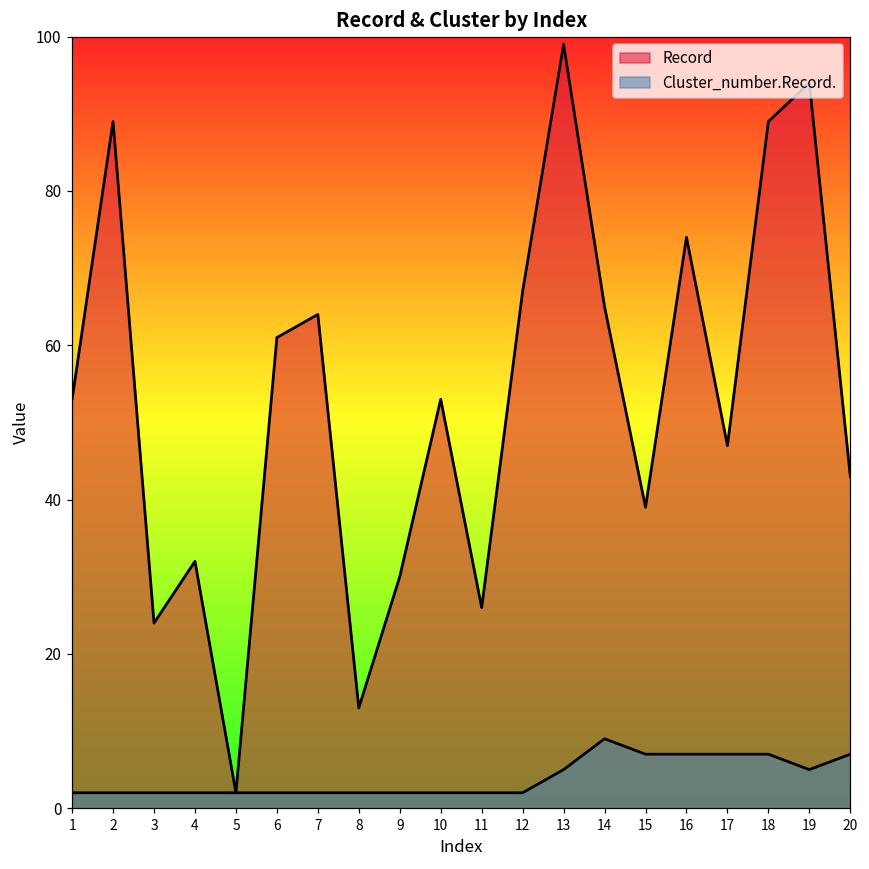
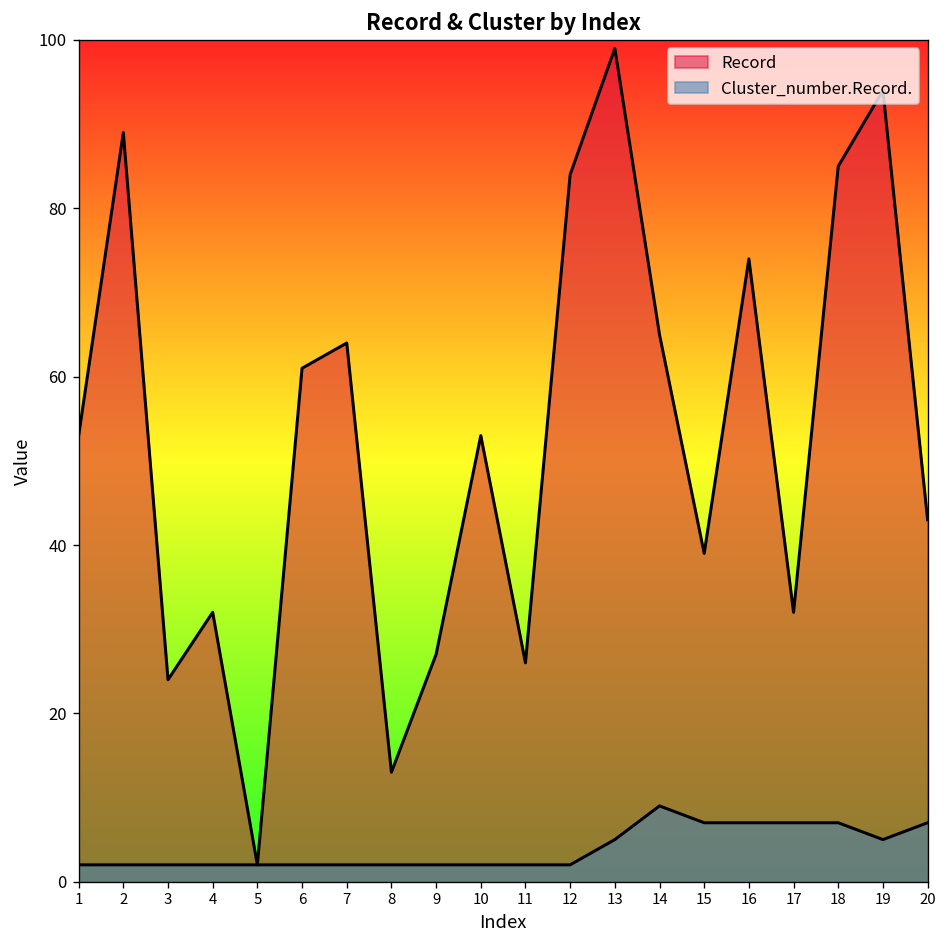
  {
    "Record": {
      "1": 53,
      "2": 89,
      "3": 24,
      "4": 32,
      "6": 61,
      "7": 64,
      "8": 13,
-     "9": 30,
+     "9": 27,
      "10": 53,
      "11": 26,
-     "12": 67,
+     "12": 84,
      "13": 99,
      "14": 65,
      "15": 39,
      "16": 74,
-     "17": 47,
-     "18": 89,
+     "17": 32,
+     "18": 85,
      "20": 43
    },
    "Cluster_number.Record.": {
      "1": 2,
      "2": 2,
      "3": 2,
      "4": 2,
      "6": 2,
      "7": 2,
      "8": 2,
      "9": 2,
      "10": 2,
      "11": 2,
      "12": 2,
      "13": 5,
      "14": 9,
      "15": 7,
      "16": 7,
      "17": 7,
      "18": 7,
      "19": 5,
      "20": 7
    }
  }
